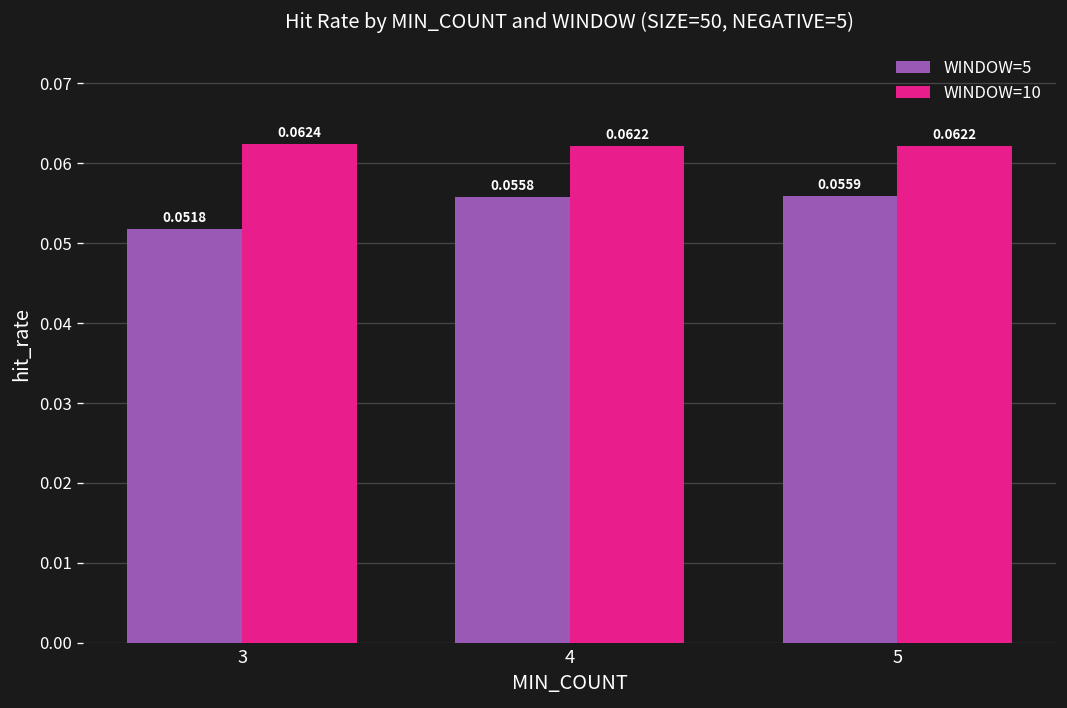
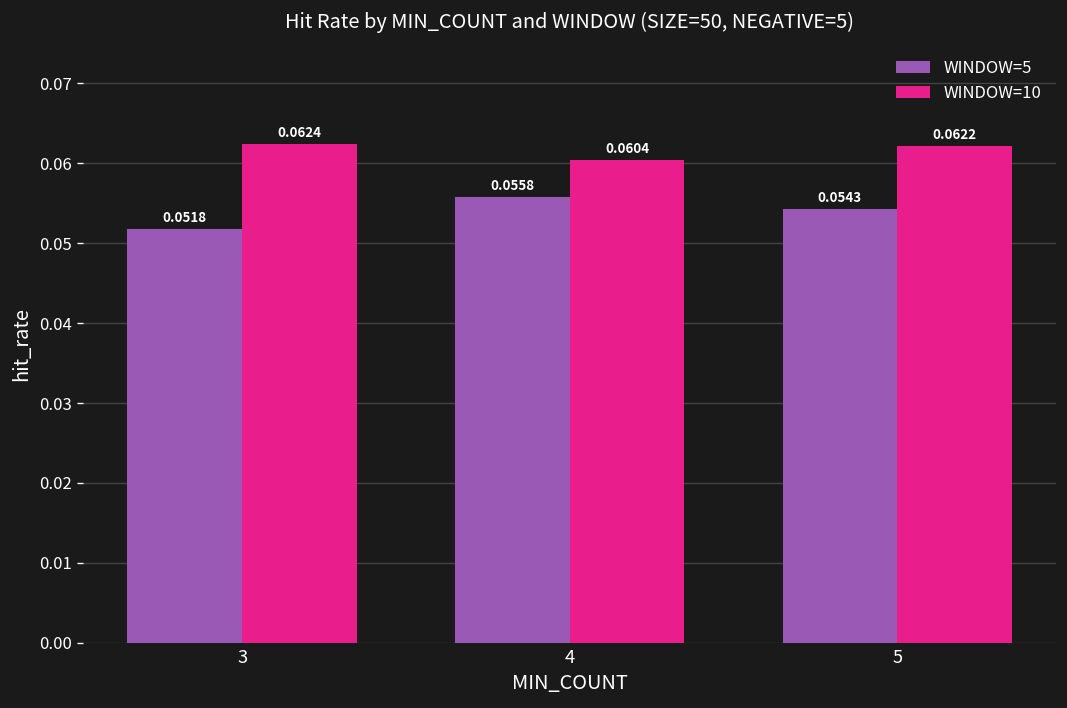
  {
    "WINDOW=5": {
      "3": 0.0518,
      "4": 0.0558,
-     "5": 0.0559
+     "5": 0.0543
    },
    "WINDOW=10": {
      "3": 0.0624,
-     "4": 0.0622,
+     "4": 0.0604,
      "5": 0.0622
    }
  }
